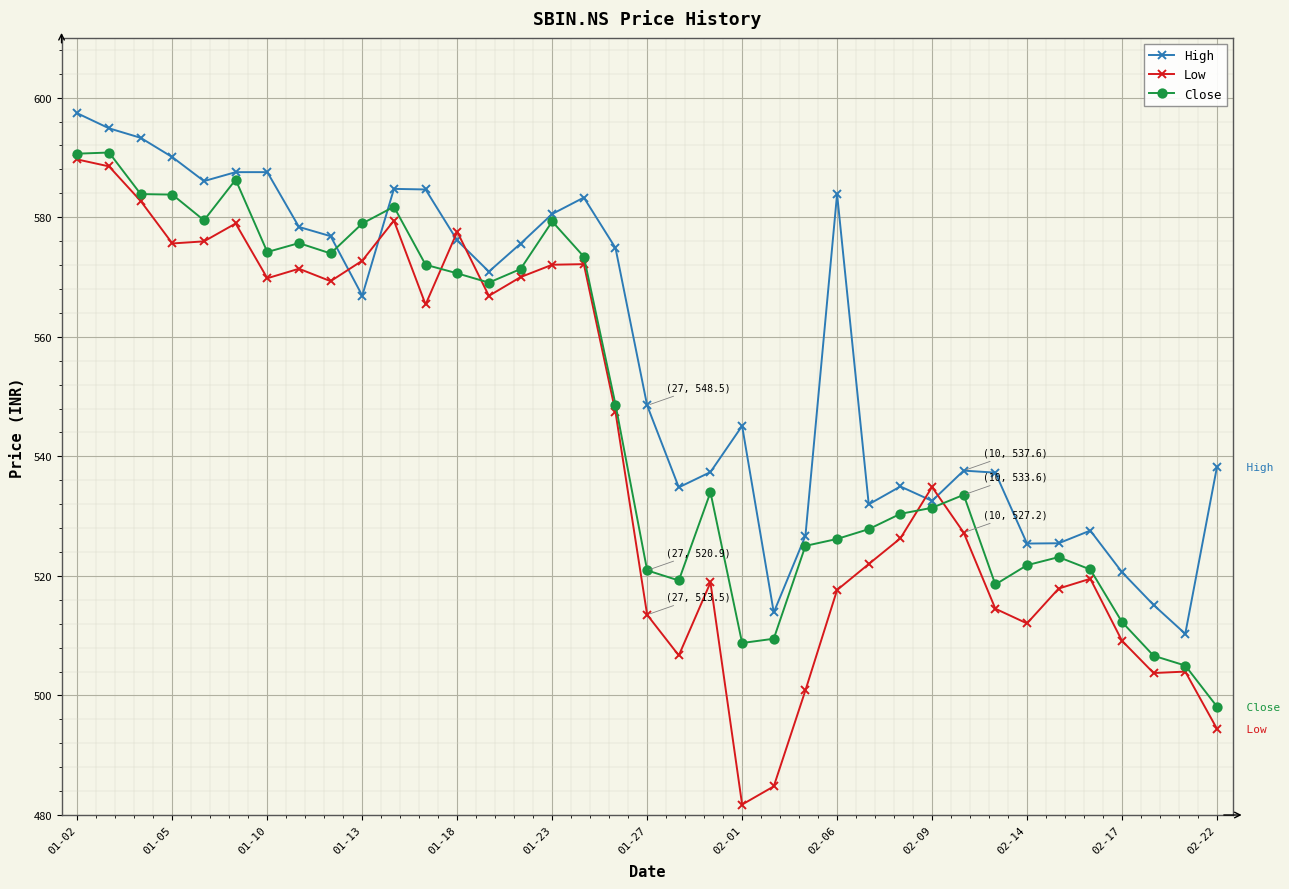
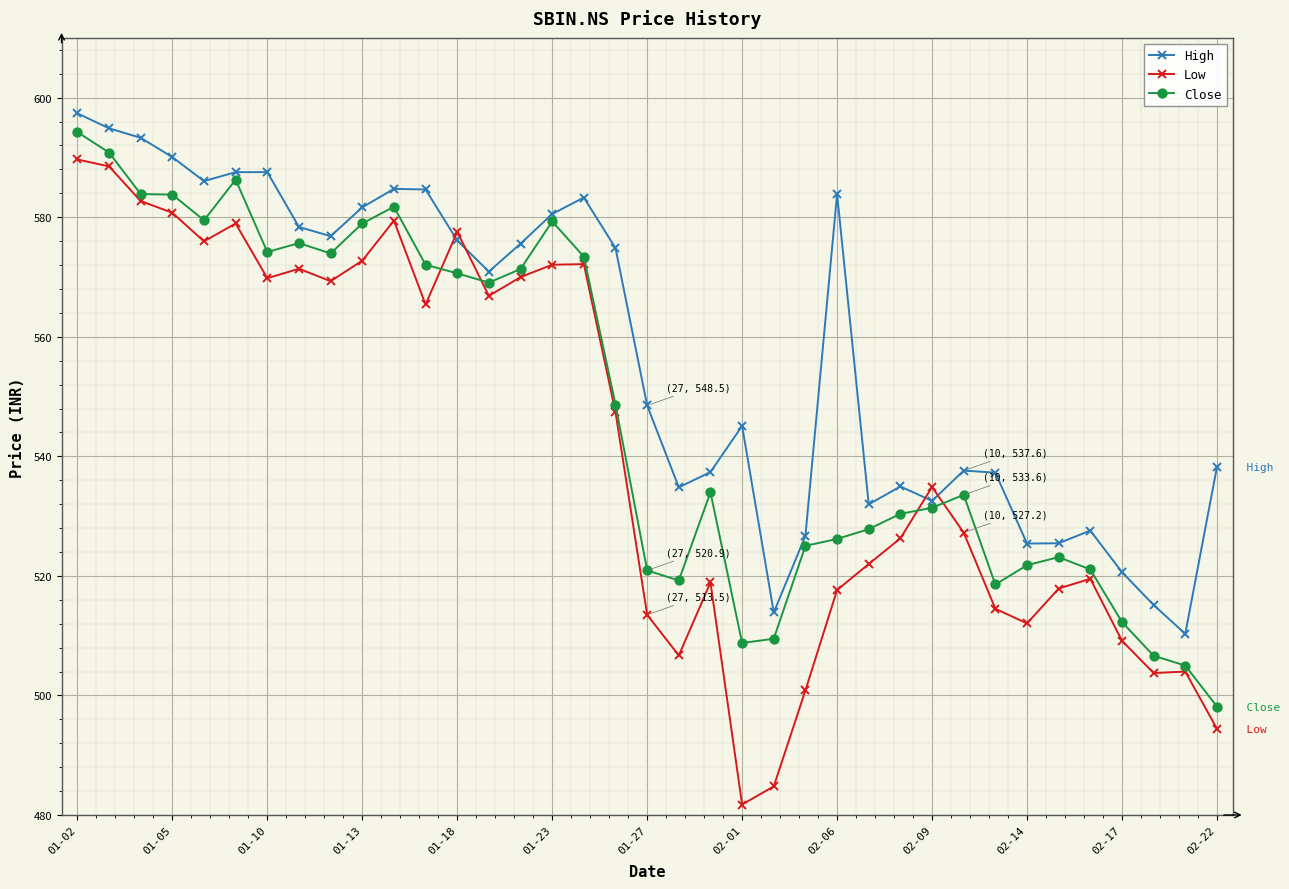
  {
    "High": {
      "01-02": 597,
      "01-05": 590,
      "01-10": 588,
-     "01-13": 567,
+     "01-13": 582,
      "01-18": 576,
      "01-23": 581,
      "02-01": 545,
      "02-06": 584,
      "02-09": 533,
      "02-14": 525,
      "02-17": 521,
      "02-22": 538
    },
    "Low": {
      "01-02": 590,
-     "01-05": 576,
+     "01-05": 581,
      "01-10": 570,
      "01-13": 573,
      "01-18": 578,
      "01-23": 572,
      "02-01": 482,
      "02-06": 518,
      "02-09": 535,
      "02-14": 512,
      "02-17": 509,
      "02-22": 494
    },
    "Close": {
-     "01-02": 591,
+     "01-02": 594,
      "01-05": 584,
      "01-10": 574,
      "01-13": 579,
      "01-18": 571,
      "01-23": 579,
      "02-01": 509,
      "02-06": 526,
      "02-09": 531,
      "02-14": 522,
      "02-17": 512,
      "02-22": 498
    }
  }
